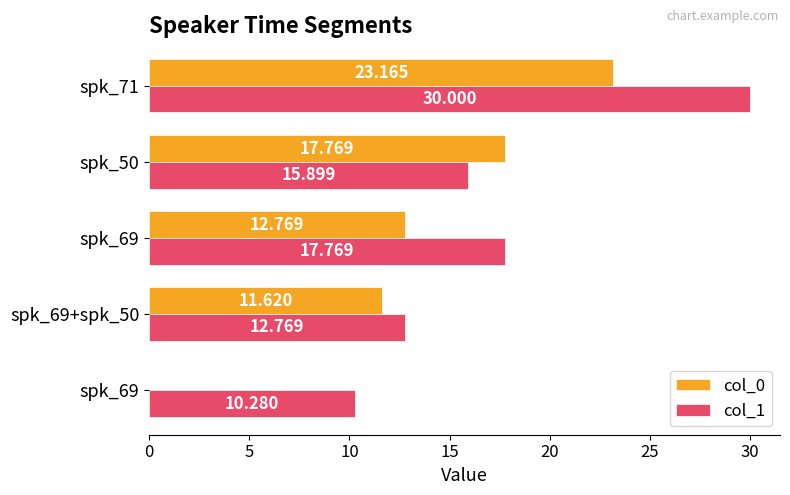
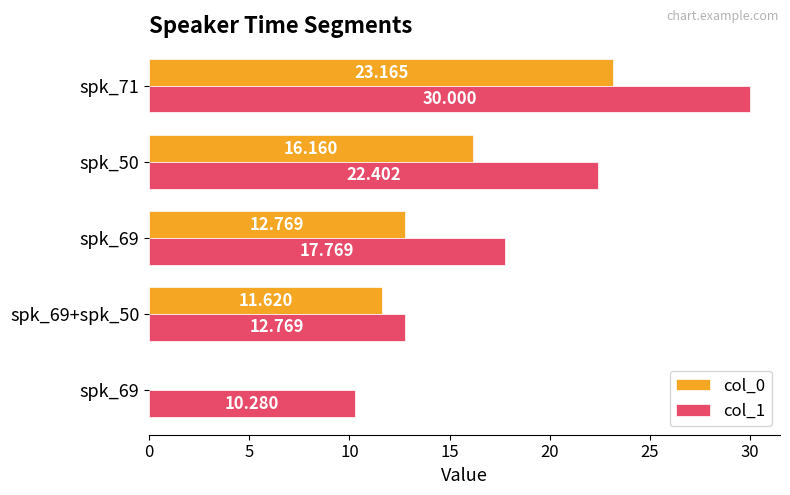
  {
    "col_0": {
      "spk_71": 23.165,
-     "spk_50": 17.769,
+     "spk_50": 16.160,
      "spk_69+spk_50": 11.620
    },
    "col_1": {
      "spk_71": 30.000,
-     "spk_50": 15.899,
+     "spk_50": 22.402,
      "spk_69+spk_50": 12.769
    }
  }
